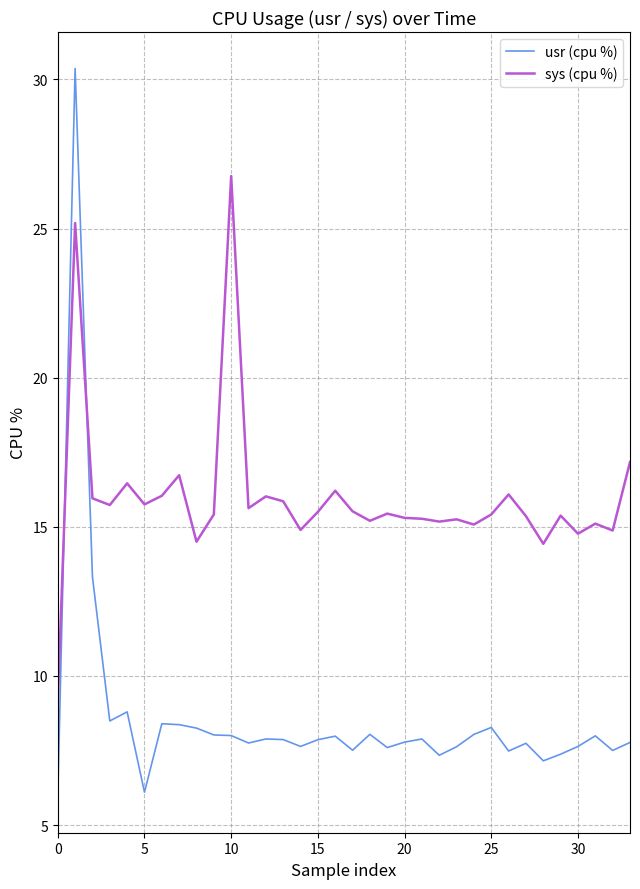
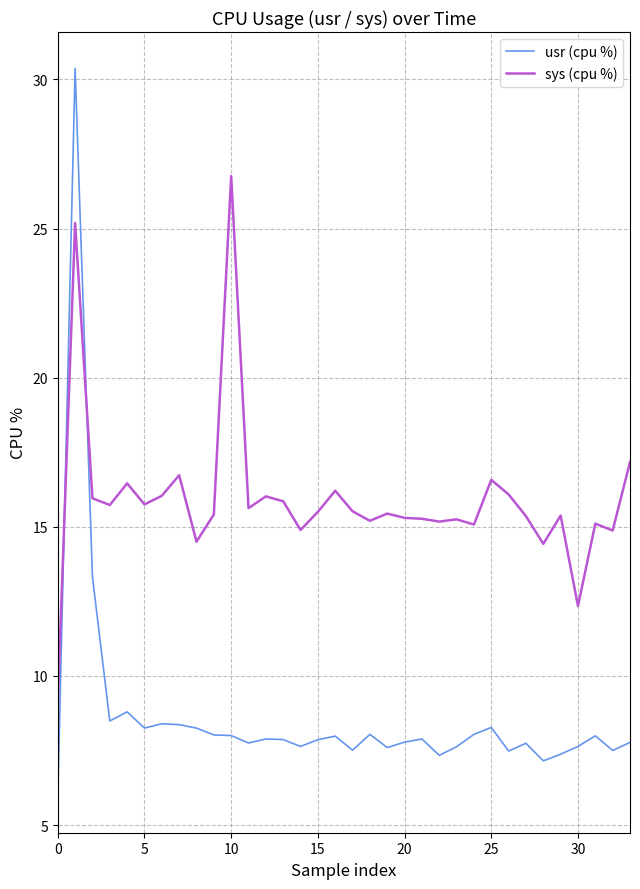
  {
    "usr (cpu %)": {
      "0": 6.0,
-     "5": 6.1,
+     "5": 8.3,
      "10": 8.0,
      "15": 7.9,
      "20": 7.8,
      "25": 8.3,
      "30": 7.6
    },
    "sys (cpu %)": {
      "0": 9.2,
      "5": 15.8,
      "10": 26.8,
      "15": 15.5,
      "20": 15.3,
-     "25": 15.4,
-     "30": 14.8
+     "25": 16.6,
+     "30": 12.3
    }
  }
